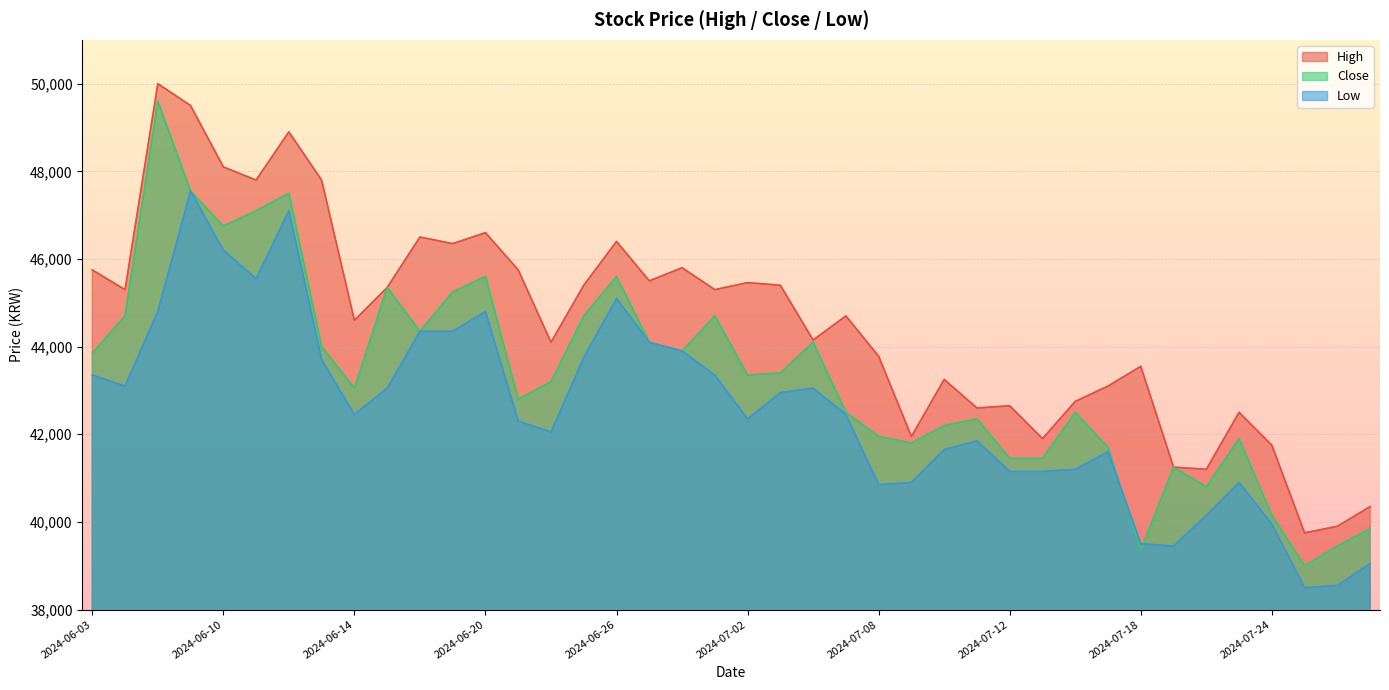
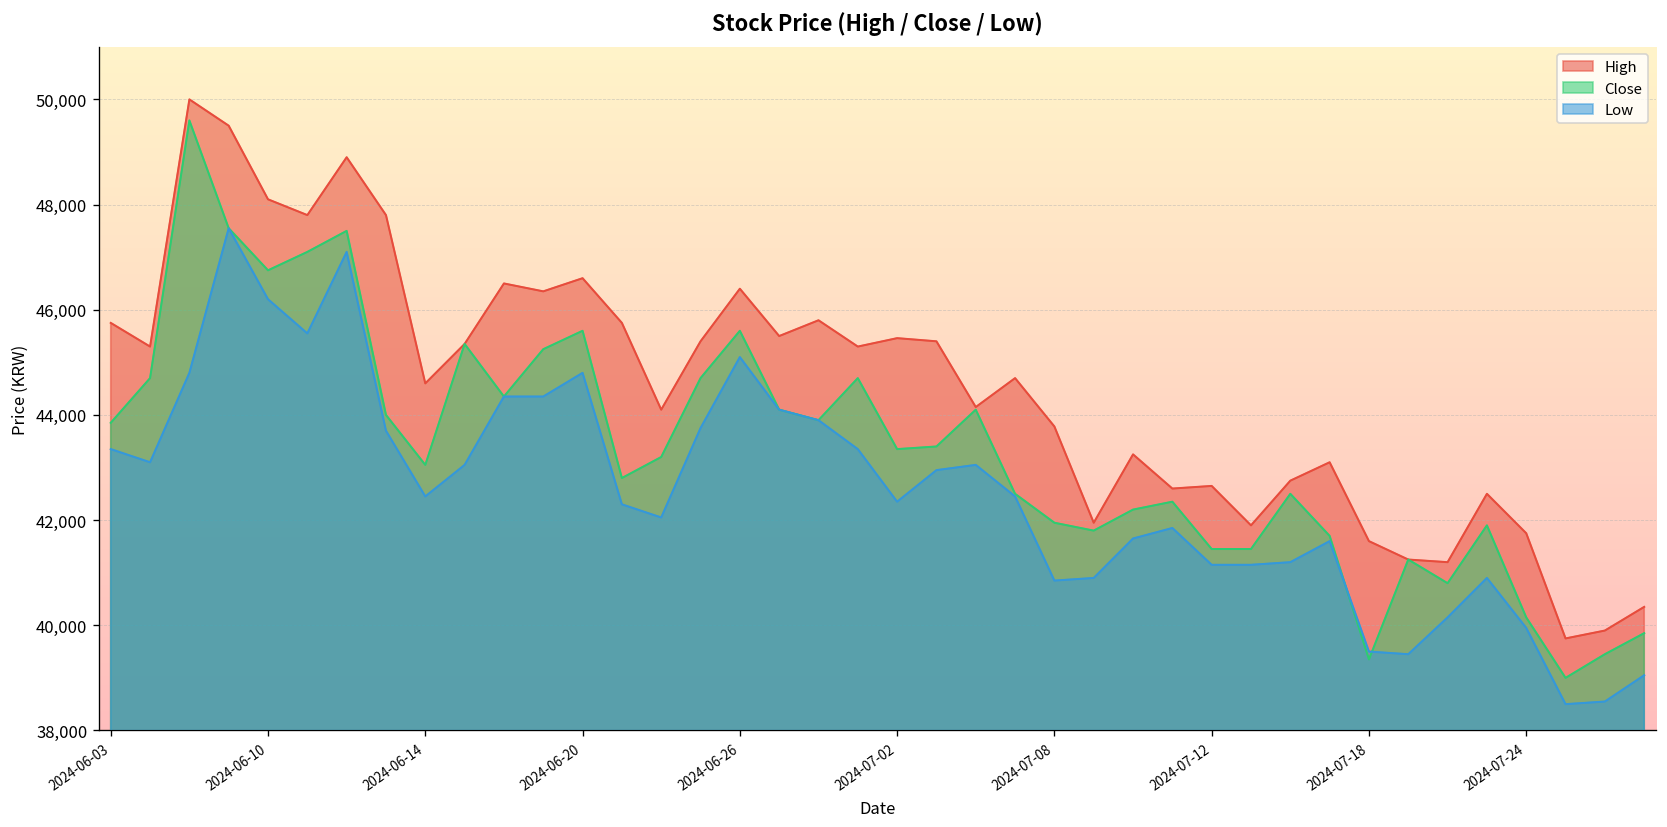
  {
    "High": {
      "2024-06-03": "45,800",
      "2024-06-10": "48,100",
      "2024-06-14": "44,600",
      "2024-06-20": "46,600",
      "2024-06-26": "46,400",
      "2024-07-02": "45,500",
      "2024-07-08": "43,800",
      "2024-07-12": "42,700",
-     "2024-07-18": "43,600",
+     "2024-07-18": "41,600",
      "2024-07-24": "41,800"
    },
    "Close": {
      "2024-06-03": "43,900",
      "2024-06-10": "46,800",
      "2024-06-14": "43,100",
      "2024-06-20": "45,600",
      "2024-06-26": "45,600",
      "2024-07-02": "43,400",
      "2024-07-08": "42,000",
      "2024-07-12": "41,500",
      "2024-07-18": "39,400",
      "2024-07-24": "40,200"
    },
    "Low": {
      "2024-06-03": "43,400",
      "2024-06-10": "46,200",
      "2024-06-14": "42,500",
      "2024-06-20": "44,800",
      "2024-06-26": "45,100",
      "2024-07-02": "42,400",
      "2024-07-08": "40,900",
      "2024-07-12": "41,200",
      "2024-07-18": "39,500",
      "2024-07-24": "40,000"
    }
  }
